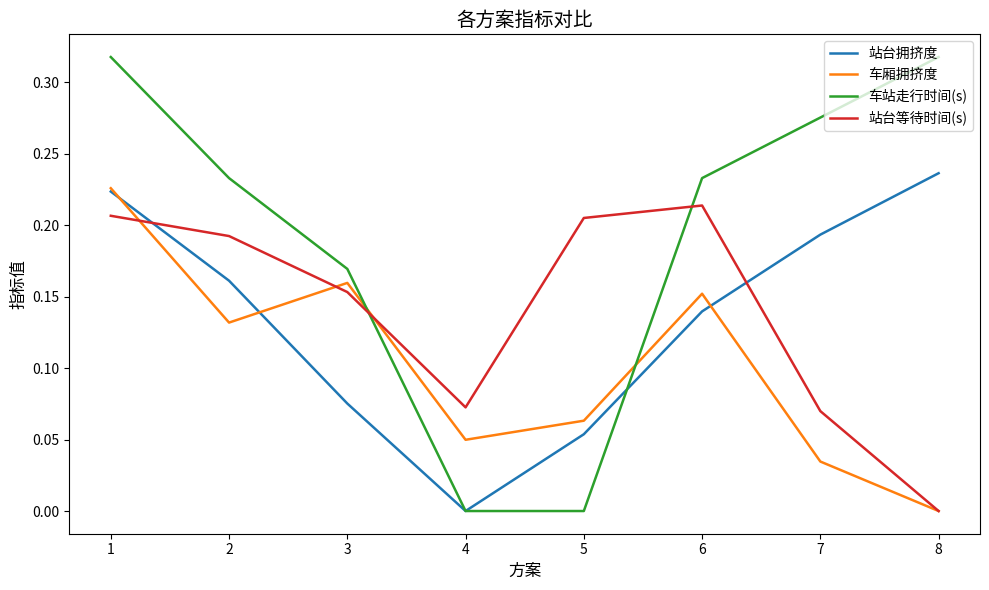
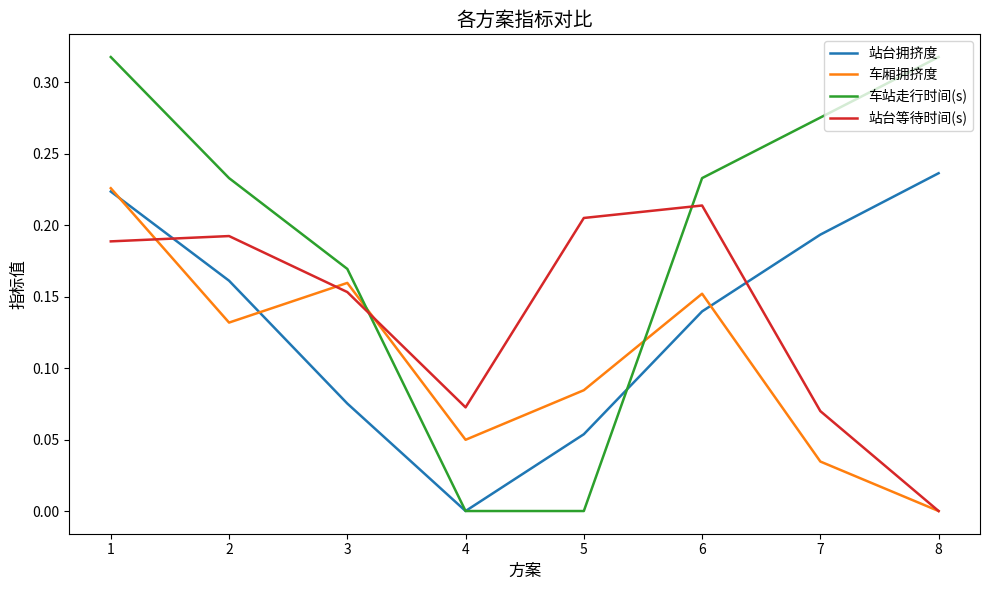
  {
    "站台拥挤度": {
      "1": 0.224,
      "2": 0.161,
      "3": 0.075,
      "5": 0.054,
      "6": 0.140,
      "7": 0.193,
      "8": 0.236
    },
    "车厢拥挤度": {
      "1": 0.226,
      "2": 0.132,
      "3": 0.160,
      "4": 0.050,
-     "5": 0.063,
+     "5": 0.085,
      "6": 0.152,
      "7": 0.035
    },
    "车站走行时间(s)": {
      "1": 0.318,
      "2": 0.233,
      "3": 0.169,
      "5": 0.000,
      "6": 0.233,
      "7": 0.275
    },
    "站台等待时间(s)": {
-     "1": 0.207,
+     "1": 0.189,
      "2": 0.192,
      "3": 0.153,
      "4": 0.073,
      "5": 0.205,
      "6": 0.214,
      "7": 0.070
    }
  }
